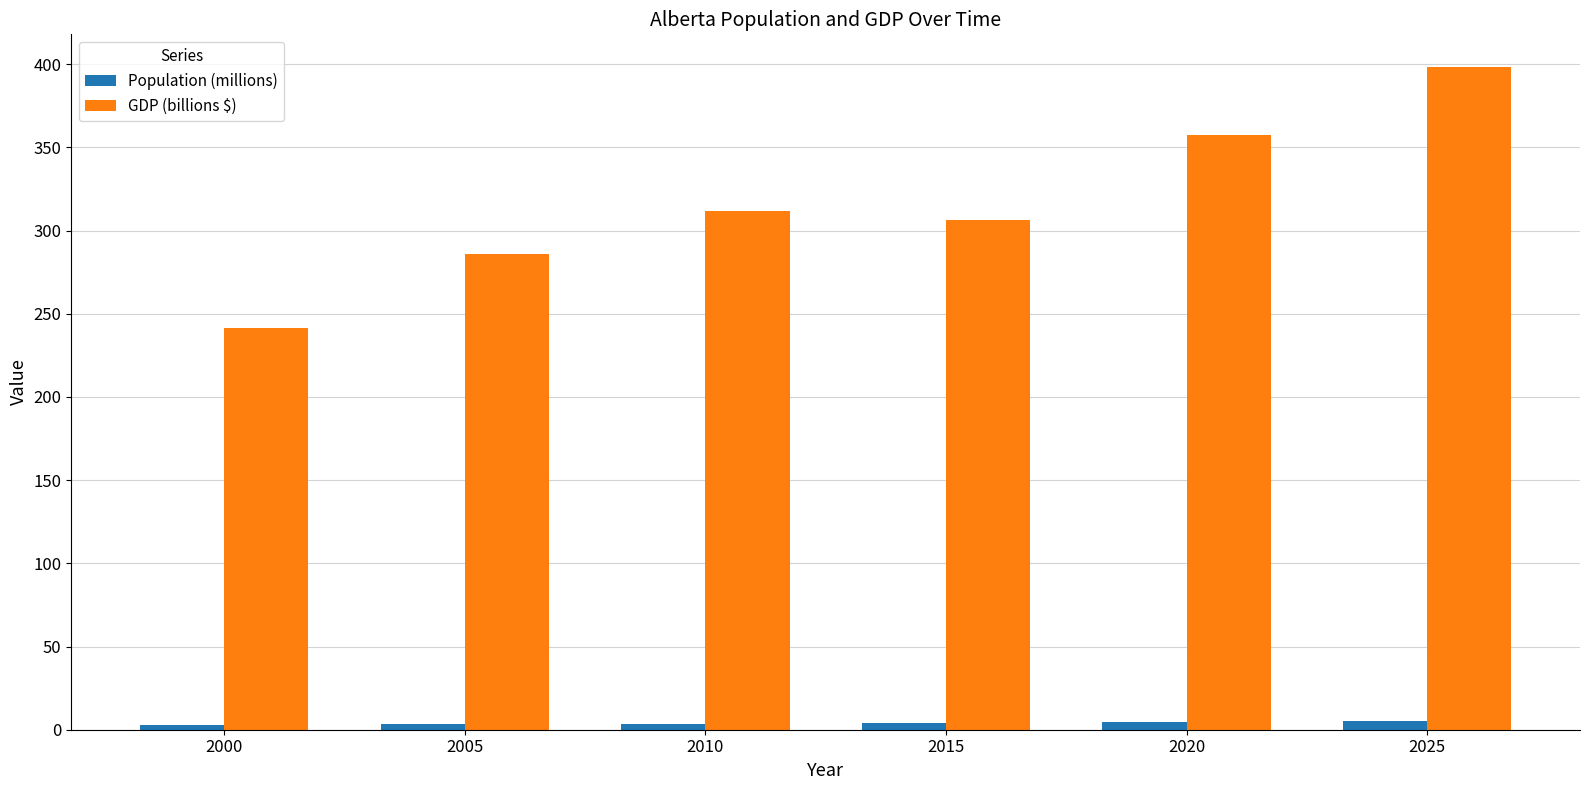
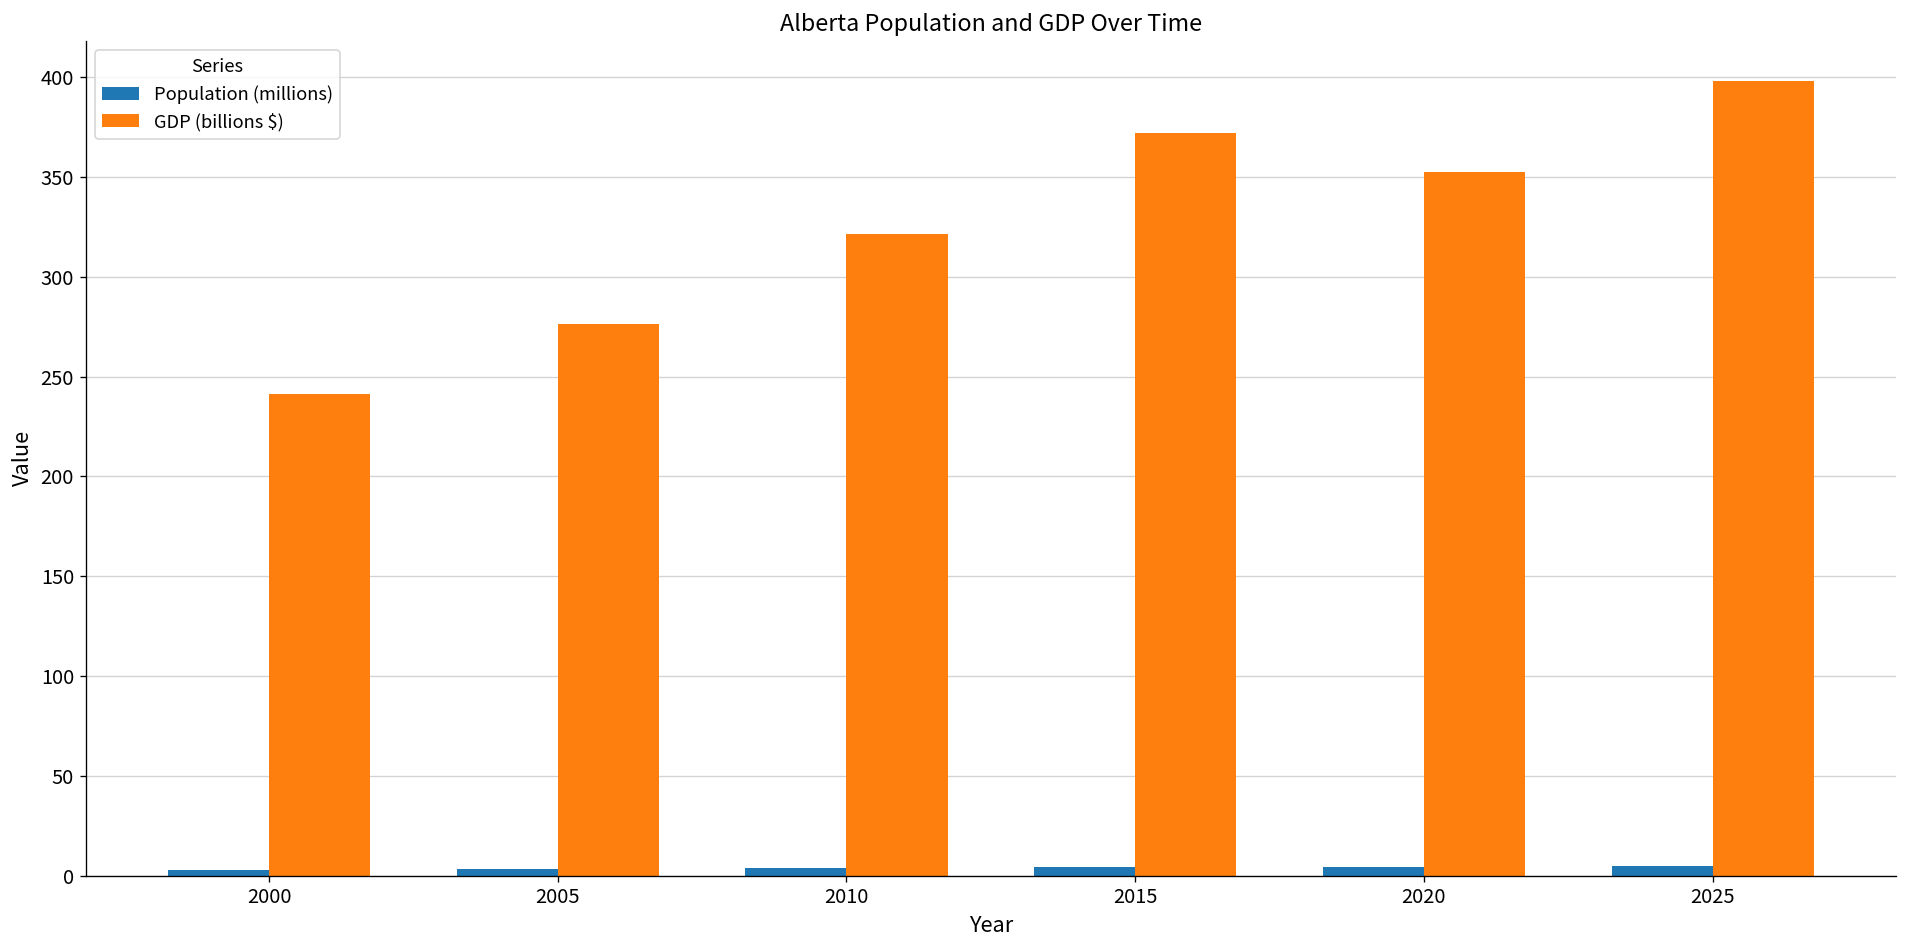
  {
    "Population (millions)": {
      "2000": 3,
      "2005": 3,
      "2010": 4,
      "2015": 4,
      "2020": 4,
      "2025": 5
    },
    "GDP (billions $)": {
      "2000": 241,
-     "2005": 286,
-     "2010": 312,
-     "2015": 306,
-     "2020": 358,
+     "2005": 276,
+     "2010": 322,
+     "2015": 372,
+     "2020": 353,
      "2025": 398
    }
  }
